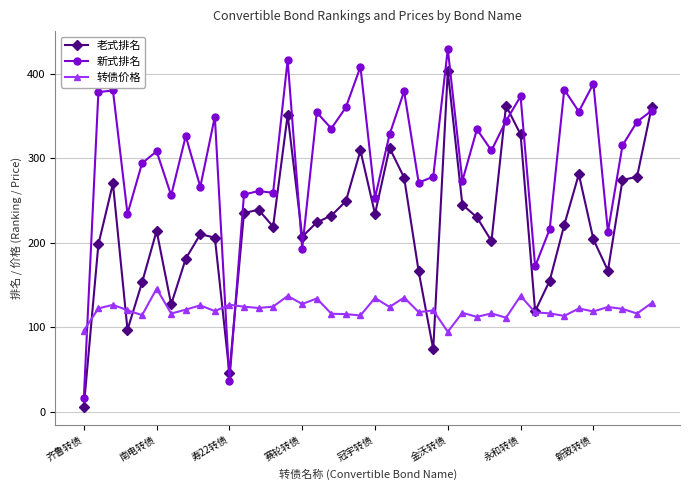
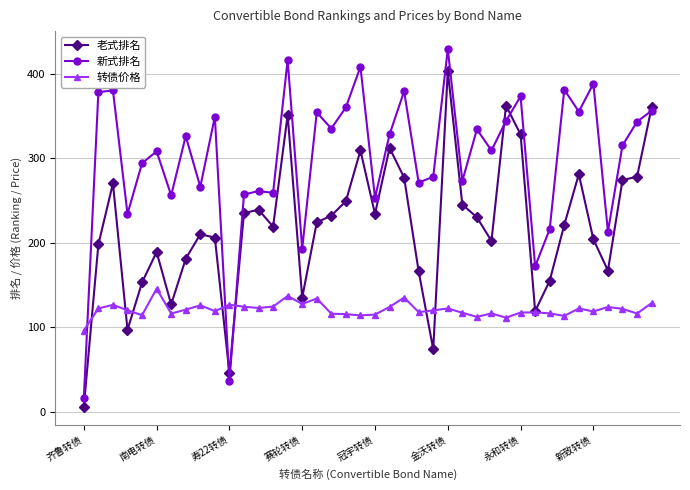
  {
    "老式排名": {
      "齐鲁转债": 10,
-     "南电转债": 210,
+     "南电转债": 190,
      "寿22转债": 50,
-     "赛轮转债": 210,
+     "赛轮转债": 140,
      "冠宇转债": 230,
      "金沃转债": 400,
      "永和转债": 330,
      "新致转债": 200
    },
    "新式排名": {
      "齐鲁转债": 20,
      "南电转债": 310,
      "寿22转债": 40,
      "赛轮转债": 190,
      "冠宇转债": 250,
      "金沃转债": 430,
      "永和转债": 370,
      "新致转债": 390
    },
    "转债价格": {
      "齐鲁转债": 100,
      "南电转债": 150,
      "寿22转债": 130,
      "赛轮转债": 130,
-     "冠宇转债": 130,
-     "金沃转债": 90,
-     "永和转债": 140,
+     "冠宇转债": 120,
+     "金沃转债": 120,
+     "永和转债": 120,
      "新致转债": 120
    }
  }
